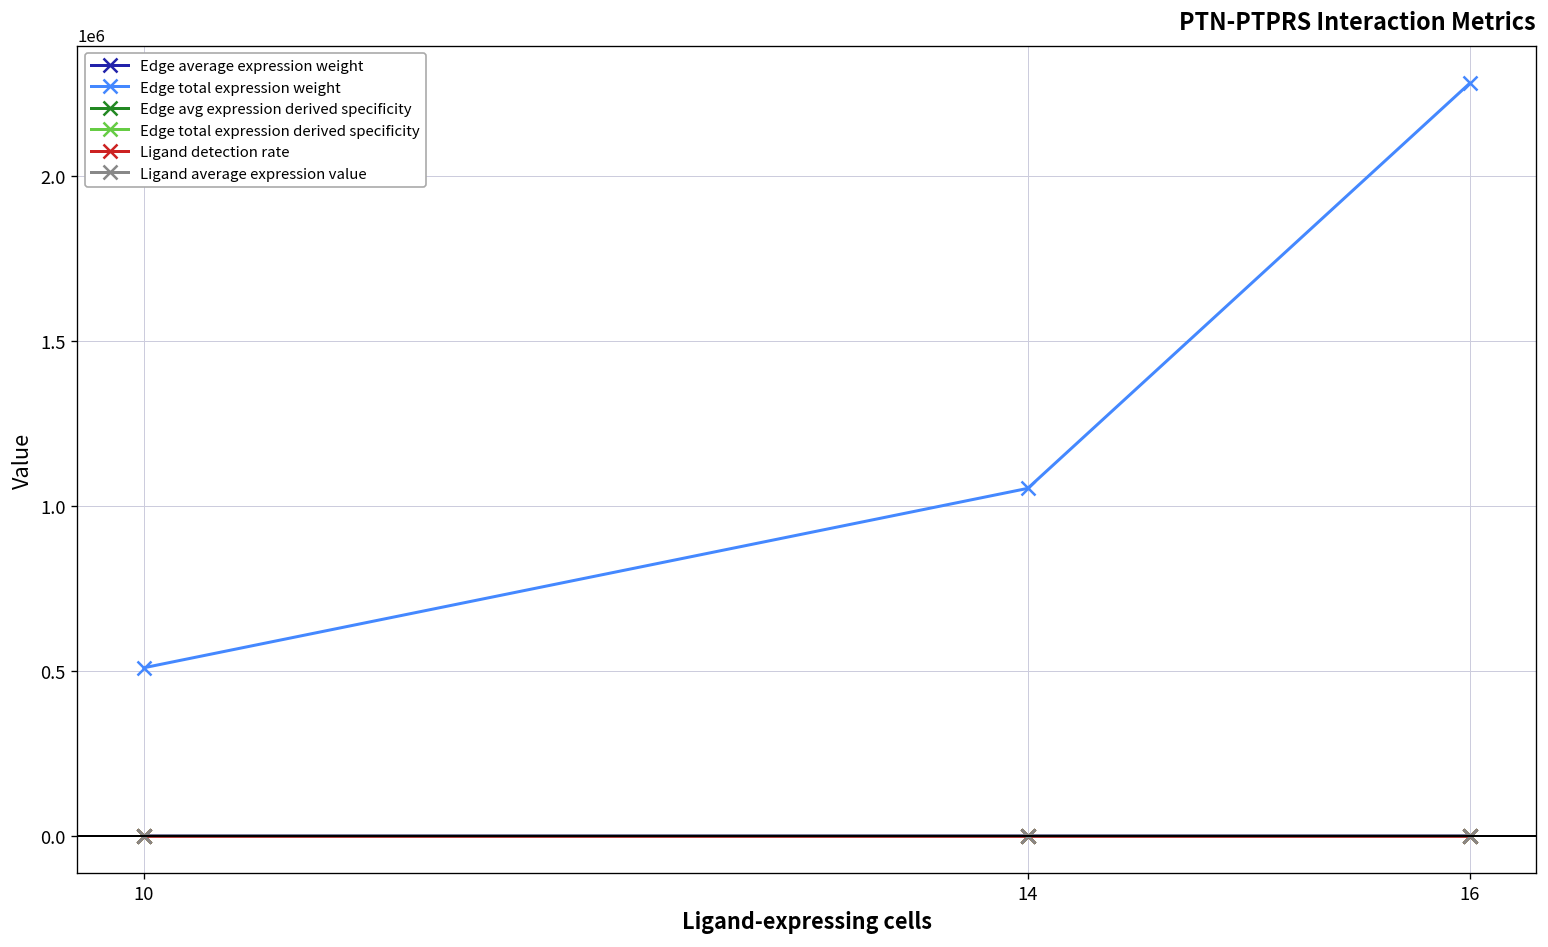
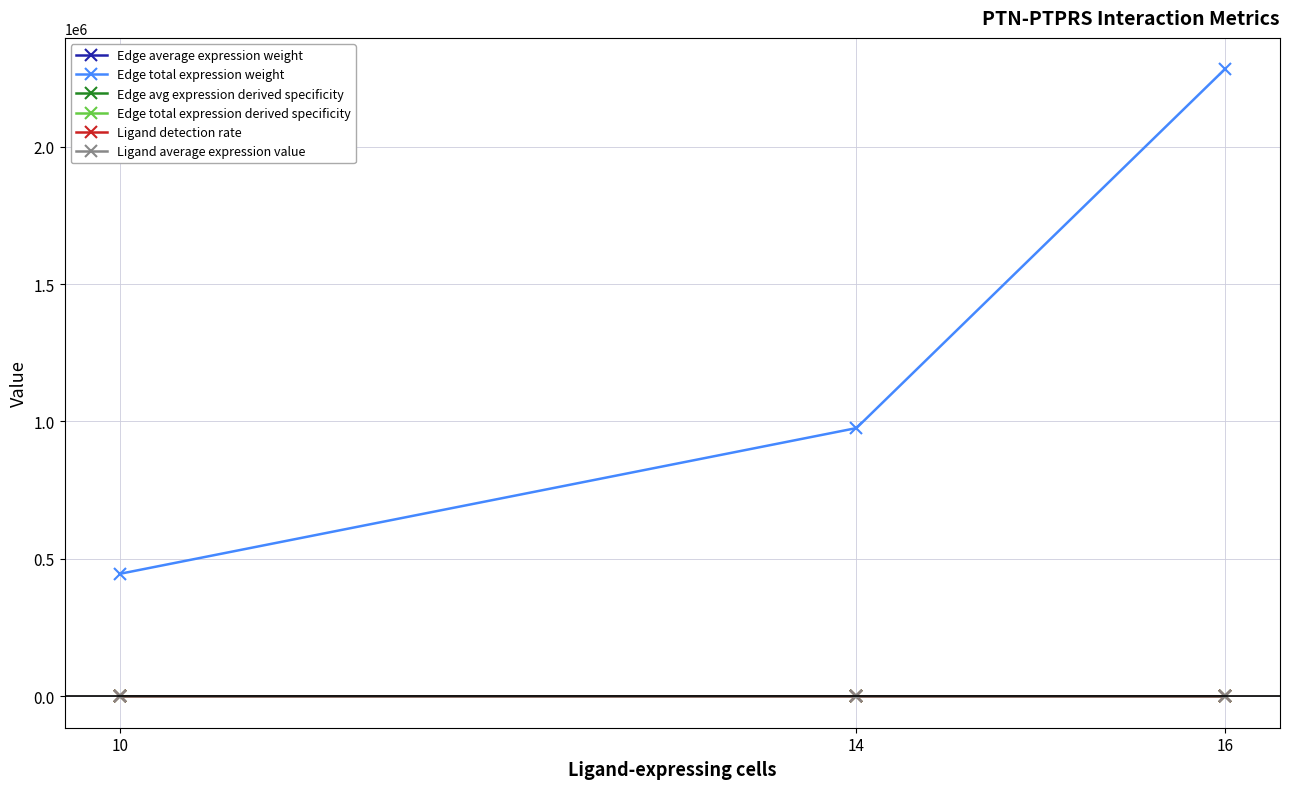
  {
    "Ligand average expression value": {
      "10": 0,
      "14": 0,
      "16": 0
    },
    "Edge total expression weight": {
-     "10": 510000,
-     "14": 1050000,
+     "10": 450000,
+     "14": 980000,
      "16": 2280000
    }
  }
